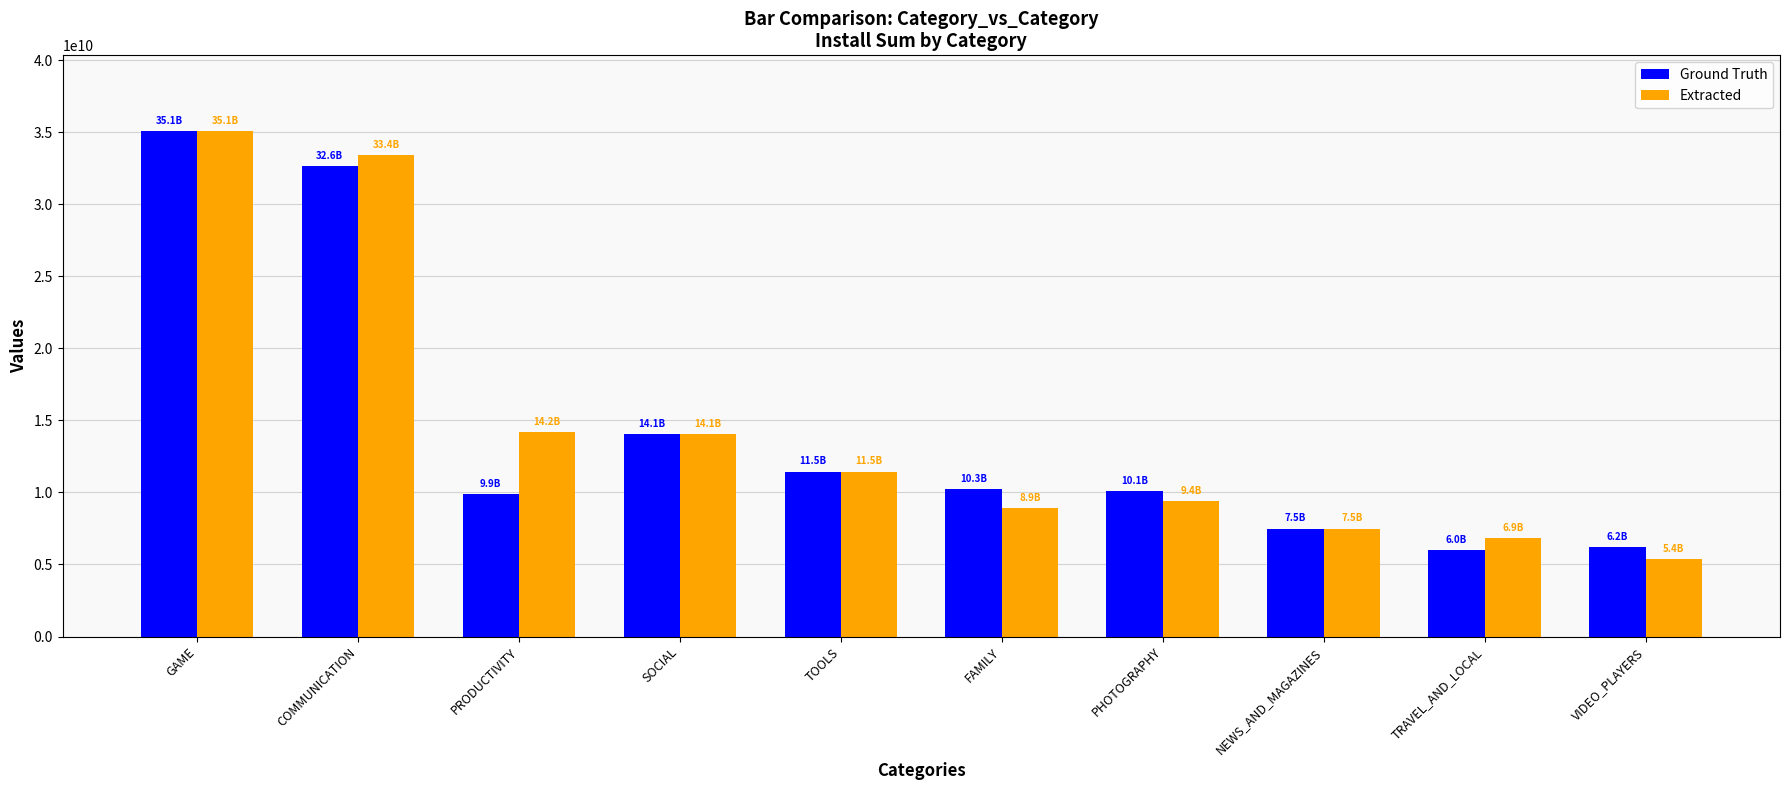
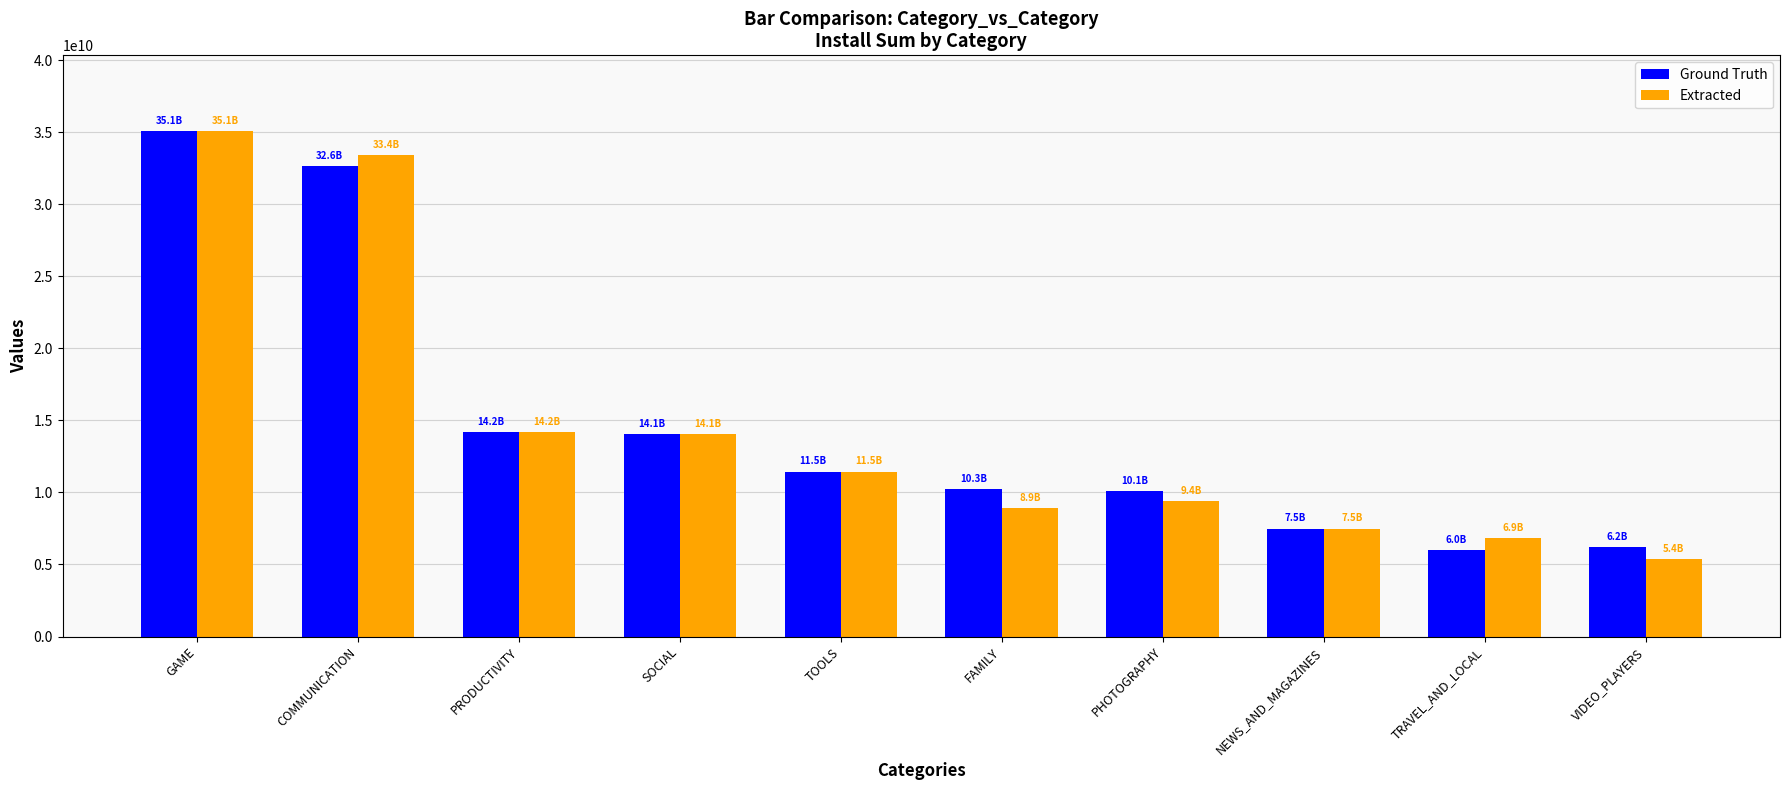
  {
    "Ground Truth": {
      "GAME": "35.1B",
      "COMMUNICATION": "32.6B",
-     "PRODUCTIVITY": "9.9B",
+     "PRODUCTIVITY": "14.2B",
      "SOCIAL": "14.1B",
      "TOOLS": "11.5B",
      "FAMILY": "10.3B",
      "PHOTOGRAPHY": "10.1B",
      "NEWS_AND_MAGAZINES": "7.5B",
      "TRAVEL_AND_LOCAL": "6.0B",
      "VIDEO_PLAYERS": "6.2B"
    },
    "Extracted": {
      "GAME": "35.1B",
      "COMMUNICATION": "33.4B",
      "PRODUCTIVITY": "14.2B",
      "SOCIAL": "14.1B",
      "TOOLS": "11.5B",
      "FAMILY": "8.9B",
      "PHOTOGRAPHY": "9.4B",
      "NEWS_AND_MAGAZINES": "7.5B",
      "TRAVEL_AND_LOCAL": "6.9B",
      "VIDEO_PLAYERS": "5.4B"
    }
  }
